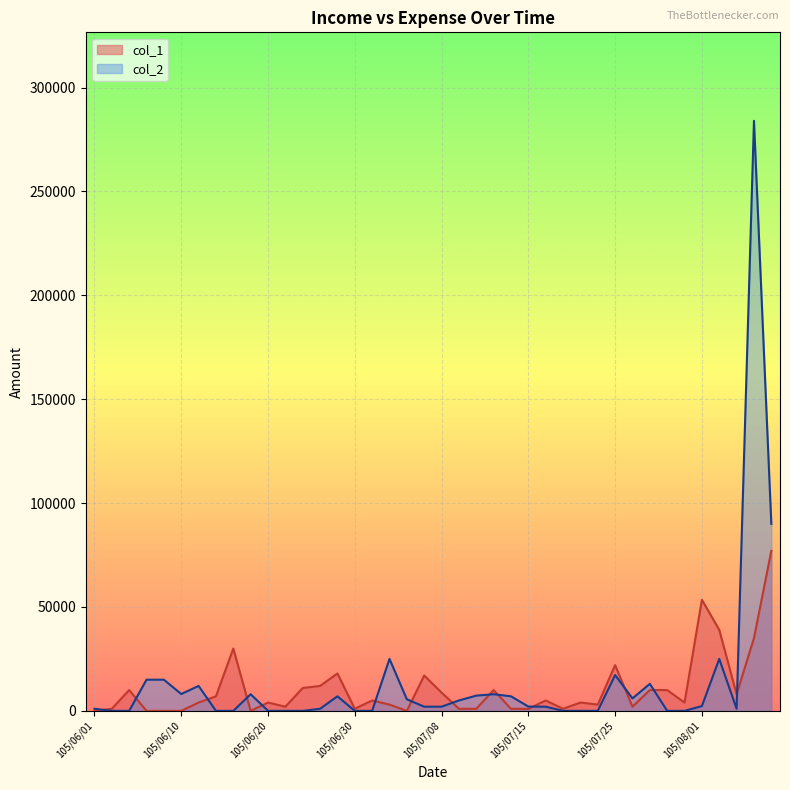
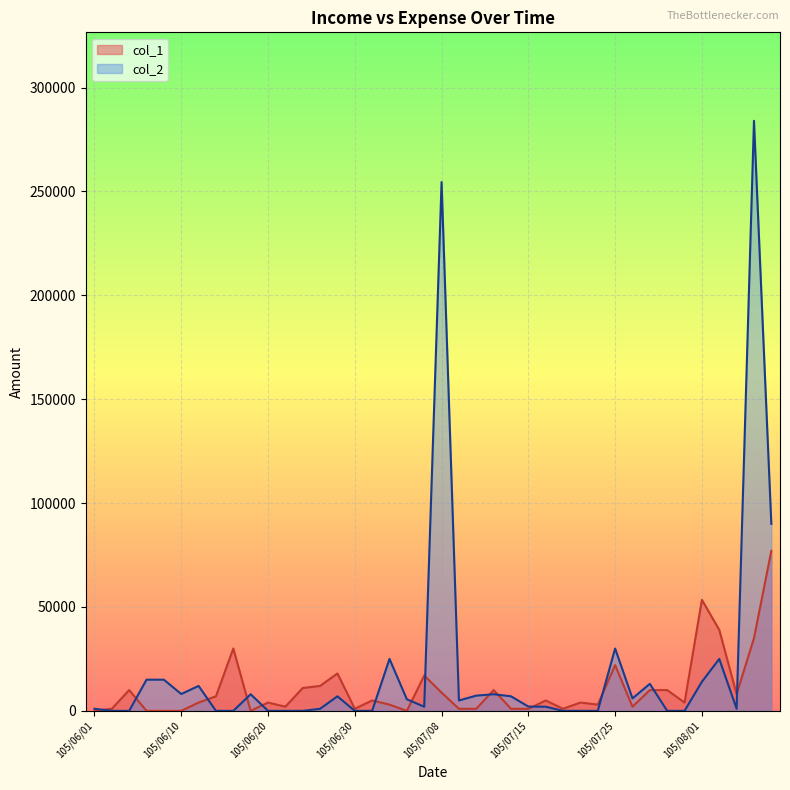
  {
    "col_1": {
      "105/06/10": 0,
      "105/06/20": 4000,
      "105/07/08": 9000,
      "105/07/25": 22000,
      "105/08/01": 53000
    },
    "col_2": {
      "105/06/10": 8000,
      "105/06/20": 0,
-     "105/07/08": 2000,
-     "105/07/25": 17000,
-     "105/08/01": 2000
+     "105/07/08": 255000,
+     "105/07/25": 30000,
+     "105/08/01": 14000
    }
  }
